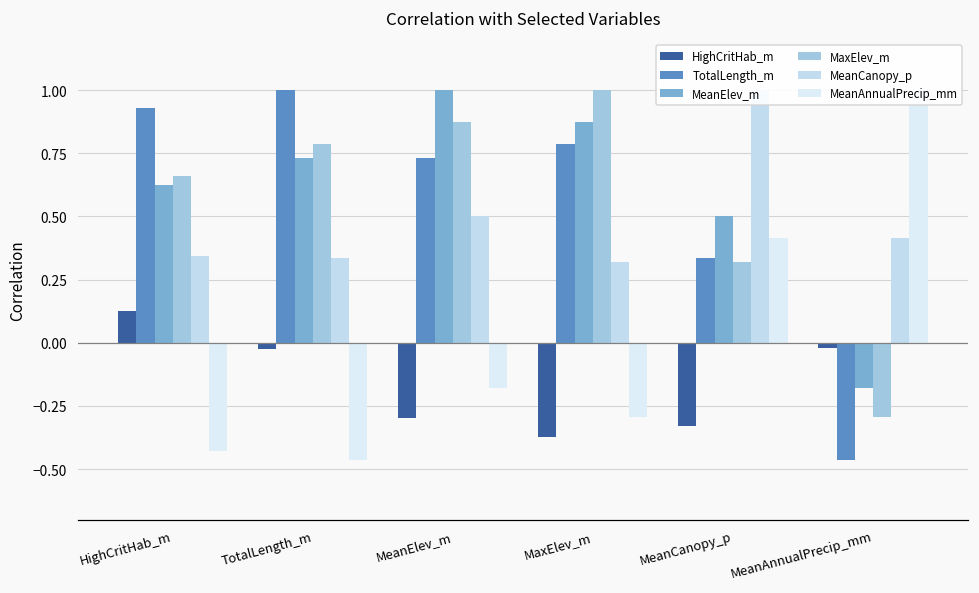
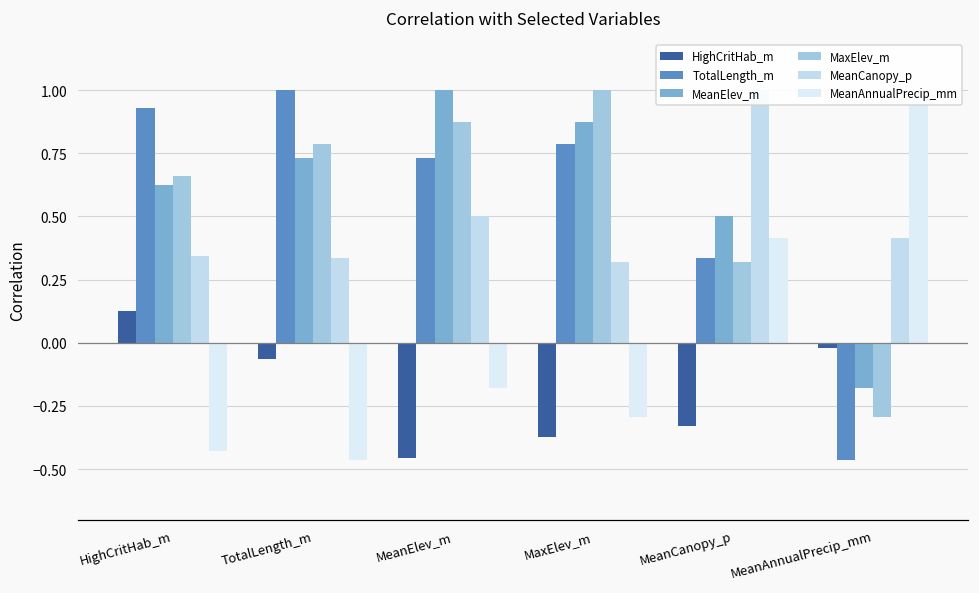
  {
    "HighCritHab_m": {
      "HighCritHab_m": 0.13,
-     "TotalLength_m": -0.02,
-     "MeanElev_m": -0.30,
+     "TotalLength_m": -0.07,
+     "MeanElev_m": -0.46,
      "MaxElev_m": -0.37,
      "MeanCanopy_p": -0.33,
      "MeanAnnualPrecip_mm": -0.02
    }
  }
